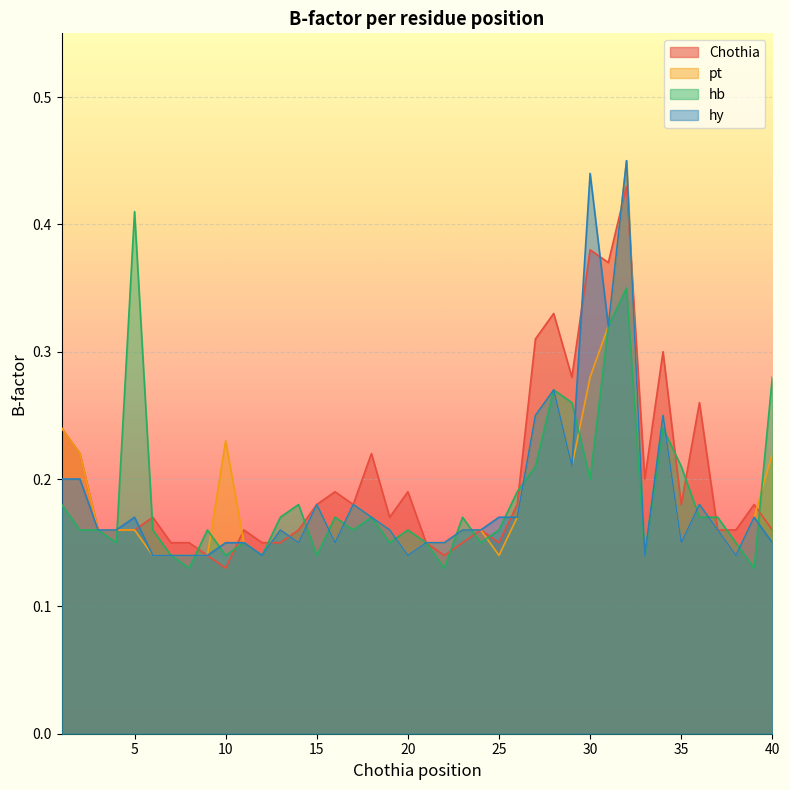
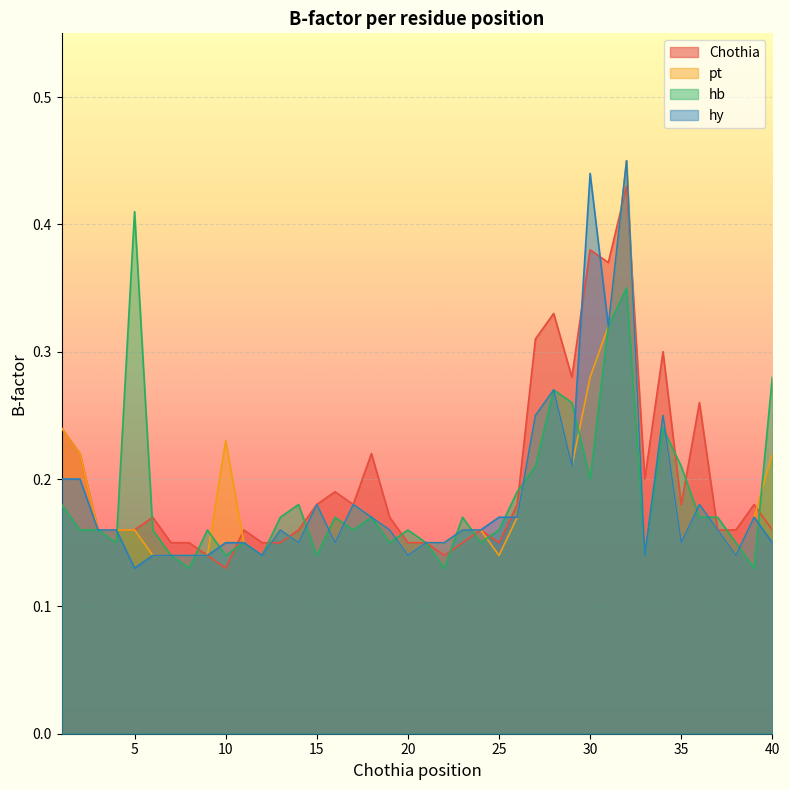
  {
    "Chothia": {
      "10": 0.13,
-     "20": 0.19,
+     "20": 0.15,
      "25": 0.15,
      "30": 0.38,
      "35": 0.18,
      "40": 0.16
    },
    "pt": {
      "10": 0.23,
      "25": 0.14,
      "30": 0.28,
      "40": 0.22
    },
    "hb": {
      "5": 0.41,
      "10": 0.14,
      "15": 0.14,
      "20": 0.16,
      "25": 0.16,
      "30": 0.20,
      "35": 0.21,
      "40": 0.28
    },
    "hy": {
-     "5": 0.17,
+     "5": 0.13,
      "10": 0.15,
      "25": 0.17,
      "30": 0.44,
      "40": 0.15
    }
  }
